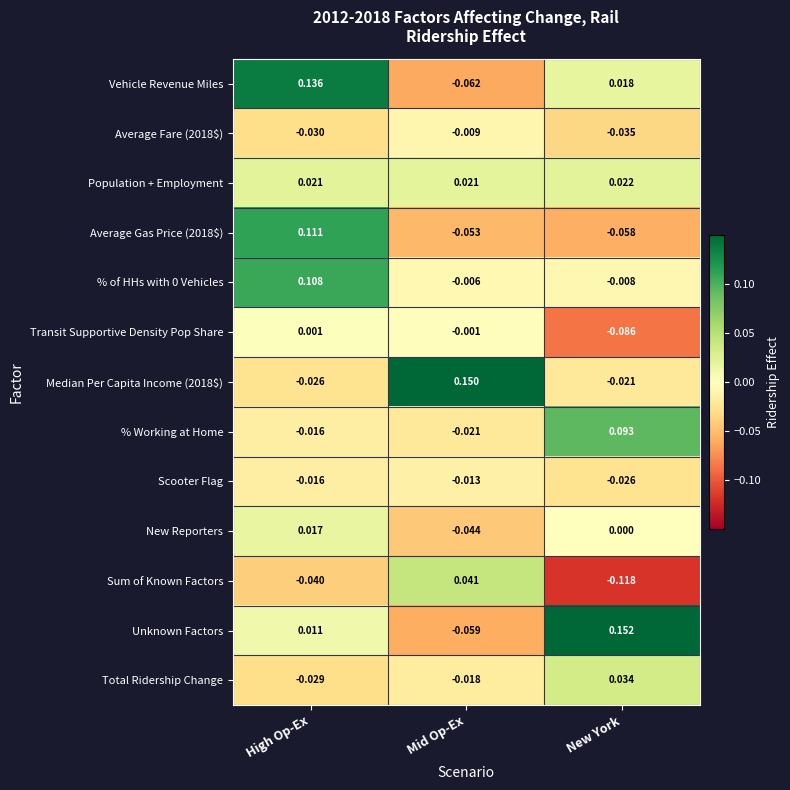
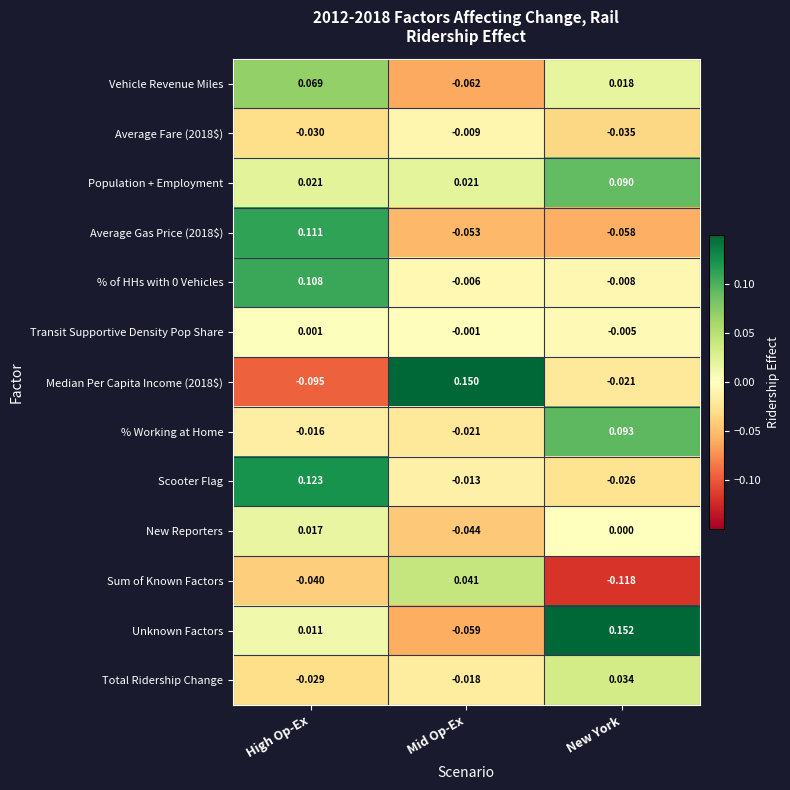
  {
    "Vehicle Revenue Miles": {
-     "High Op-Ex": 0.136,
+     "High Op-Ex": 0.069,
      "Mid Op-Ex": -0.062,
      "New York": 0.018
    },
    "Average Fare (2018$)": {
      "High Op-Ex": -0.030,
      "Mid Op-Ex": -0.009,
      "New York": -0.035
    },
    "Population + Employment": {
      "High Op-Ex": 0.021,
      "Mid Op-Ex": 0.021,
-     "New York": 0.022
+     "New York": 0.090
    },
    "Average Gas Price (2018$)": {
      "High Op-Ex": 0.111,
      "Mid Op-Ex": -0.053,
      "New York": -0.058
    },
    "% of HHs with 0 Vehicles": {
      "High Op-Ex": 0.108,
      "Mid Op-Ex": -0.006,
      "New York": -0.008
    },
    "Transit Supportive Density Pop Share": {
      "High Op-Ex": 0.001,
      "Mid Op-Ex": -0.001,
-     "New York": -0.086
+     "New York": -0.005
    },
    "Median Per Capita Income (2018$)": {
-     "High Op-Ex": -0.026,
+     "High Op-Ex": -0.095,
      "Mid Op-Ex": 0.150,
      "New York": -0.021
    },
    "% Working at Home": {
      "High Op-Ex": -0.016,
      "Mid Op-Ex": -0.021,
      "New York": 0.093
    },
    "Scooter Flag": {
-     "High Op-Ex": -0.016,
+     "High Op-Ex": 0.123,
      "Mid Op-Ex": -0.013,
      "New York": -0.026
    },
    "New Reporters": {
      "High Op-Ex": 0.017,
      "Mid Op-Ex": -0.044,
      "New York": 0.000
    },
    "Sum of Known Factors": {
      "High Op-Ex": -0.040,
      "Mid Op-Ex": 0.041,
      "New York": -0.118
    },
    "Unknown Factors": {
      "High Op-Ex": 0.011,
      "Mid Op-Ex": -0.059,
      "New York": 0.152
    },
    "Total Ridership Change": {
      "High Op-Ex": -0.029,
      "Mid Op-Ex": -0.018,
      "New York": 0.034
    }
  }
